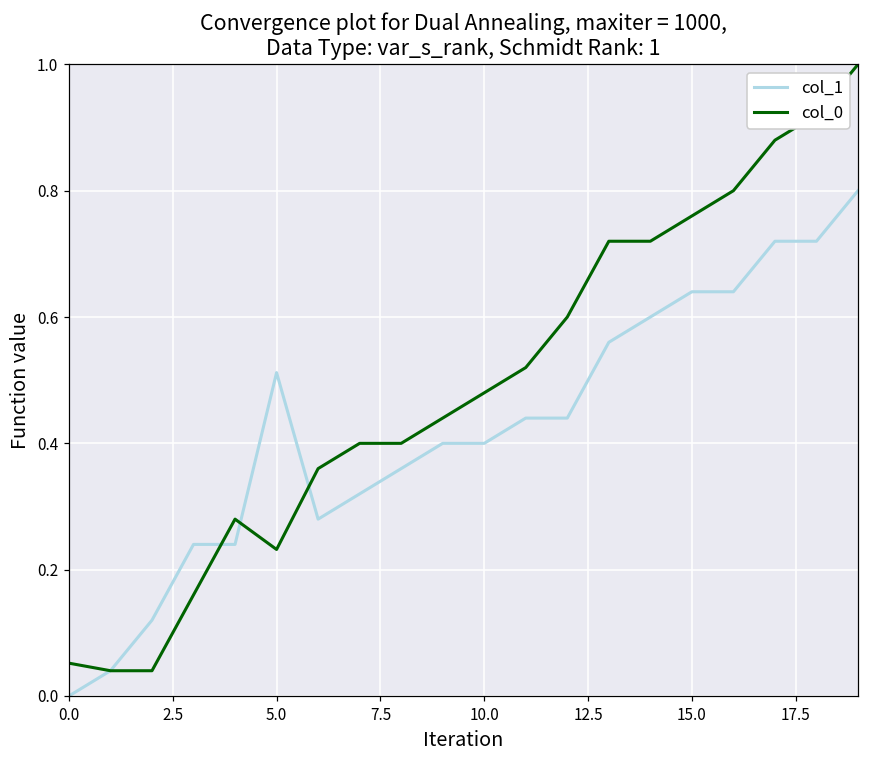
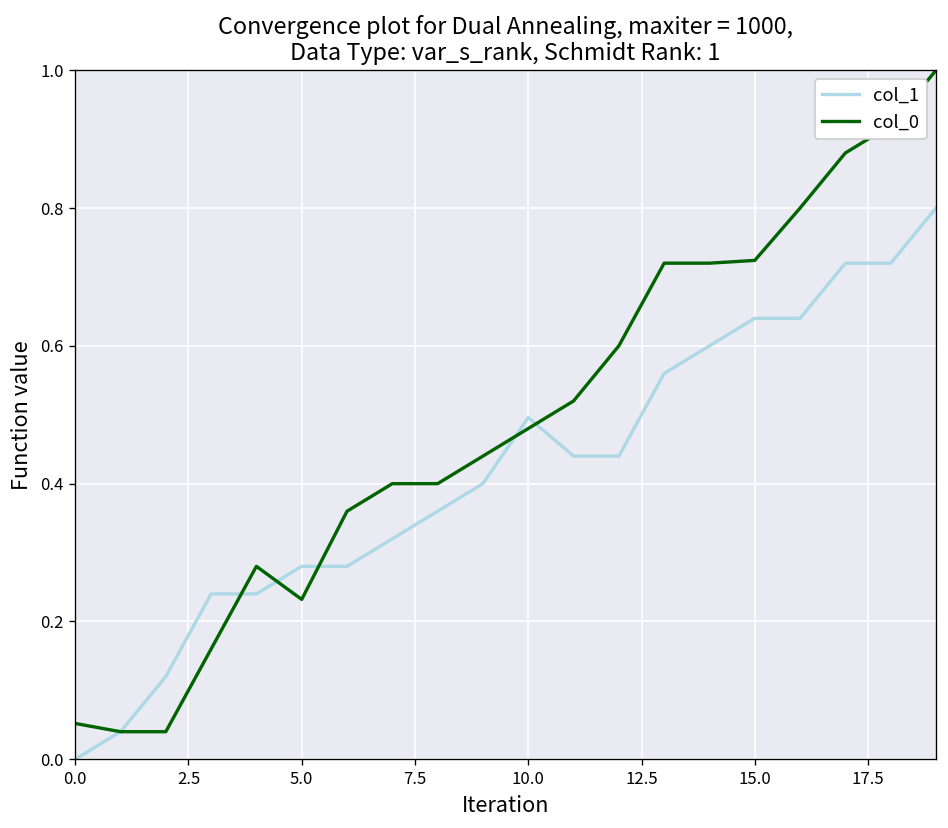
  {
    "col_1": {
      "0.0": 0.00,
-     "5.0": 0.51,
-     "10.0": 0.40,
+     "5.0": 0.28,
+     "10.0": 0.50,
      "15.0": 0.64
    },
    "col_0": {
      "0.0": 0.05,
      "5.0": 0.23,
      "10.0": 0.48,
-     "15.0": 0.76
+     "15.0": 0.72
    }
  }
